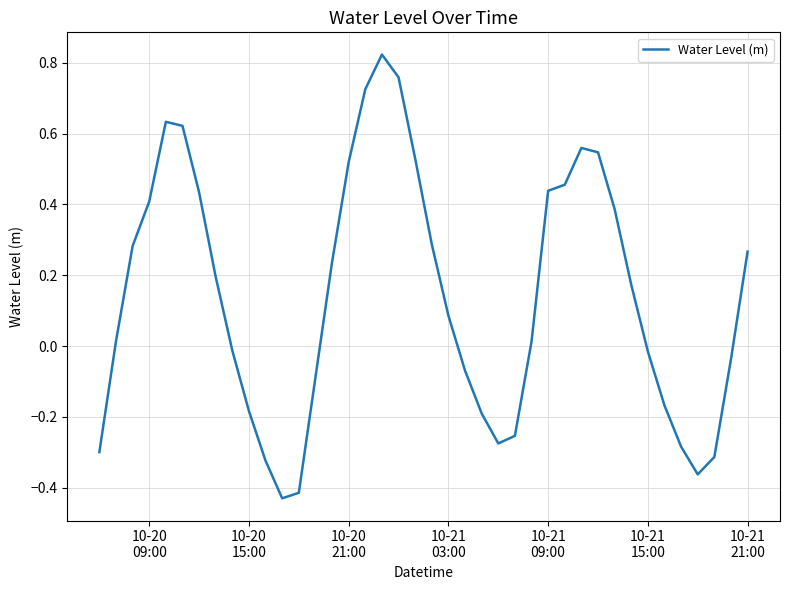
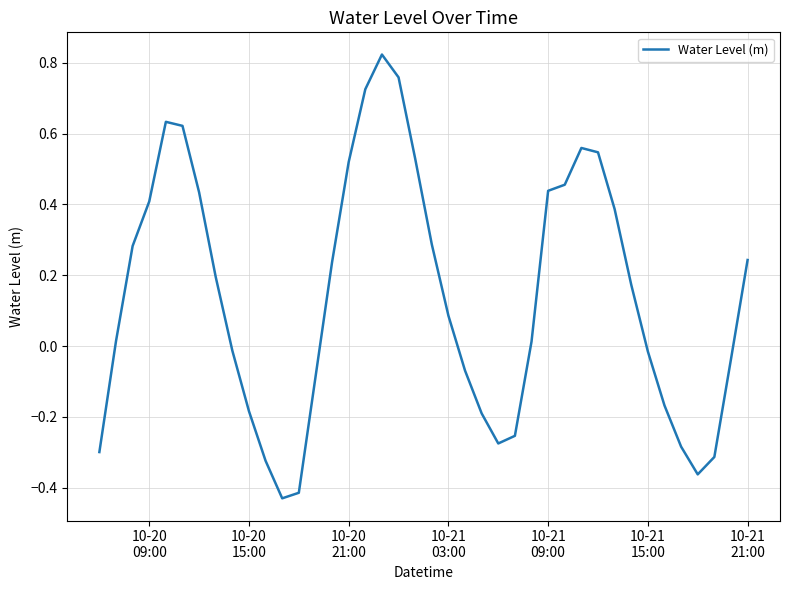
  {
    "10-20 09:00": 0.41,
    "10-20 15:00": -0.18,
    "10-20 21:00": 0.52,
    "10-21 03:00": 0.09,
    "10-21 09:00": 0.44,
    "10-21 15:00": -0.02,
-   "10-21 21:00": 0.27
+   "10-21 21:00": 0.24
  }
